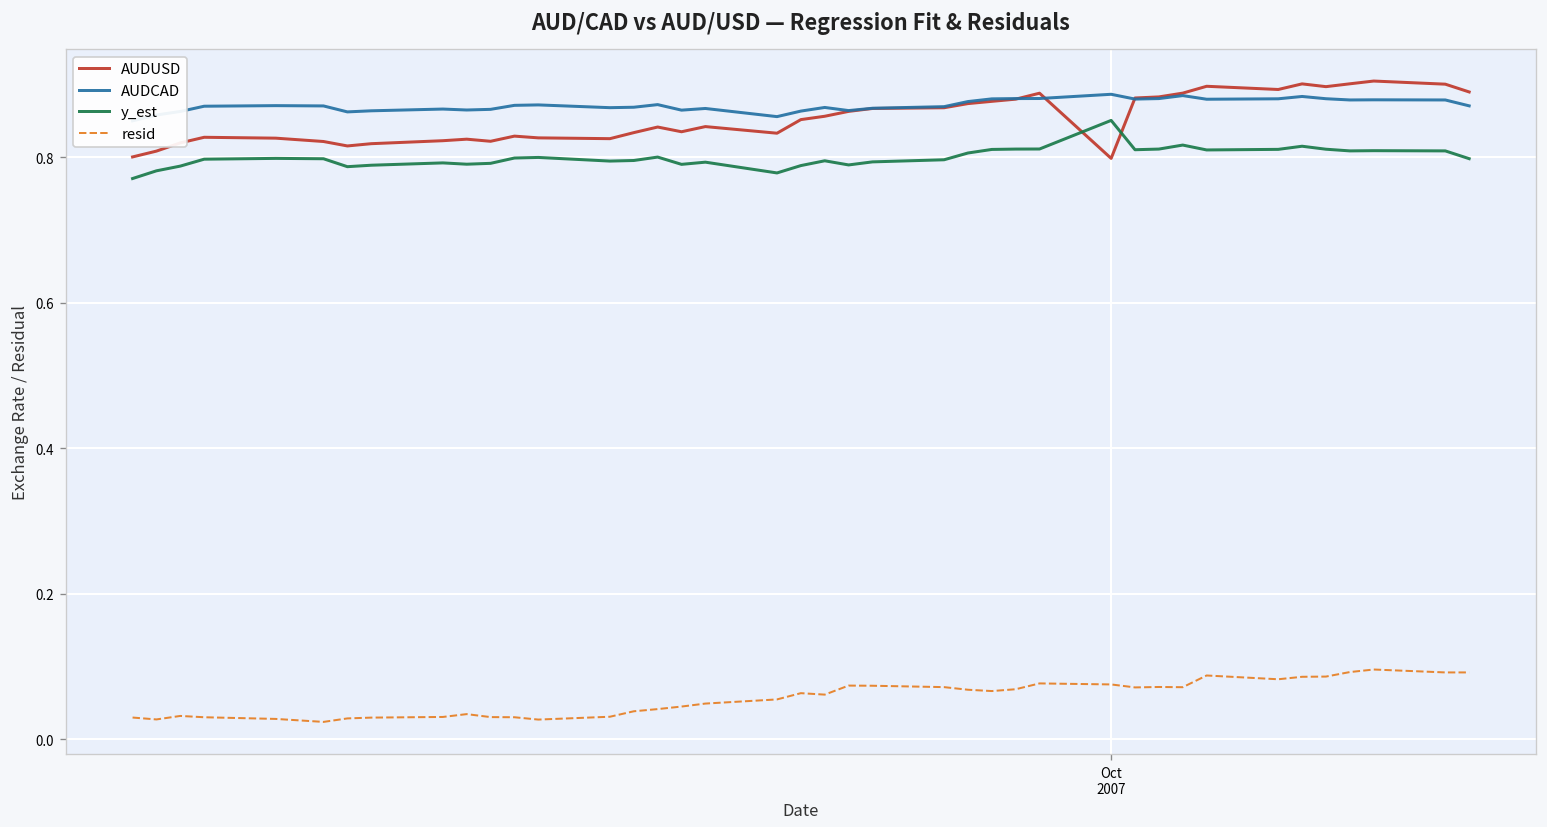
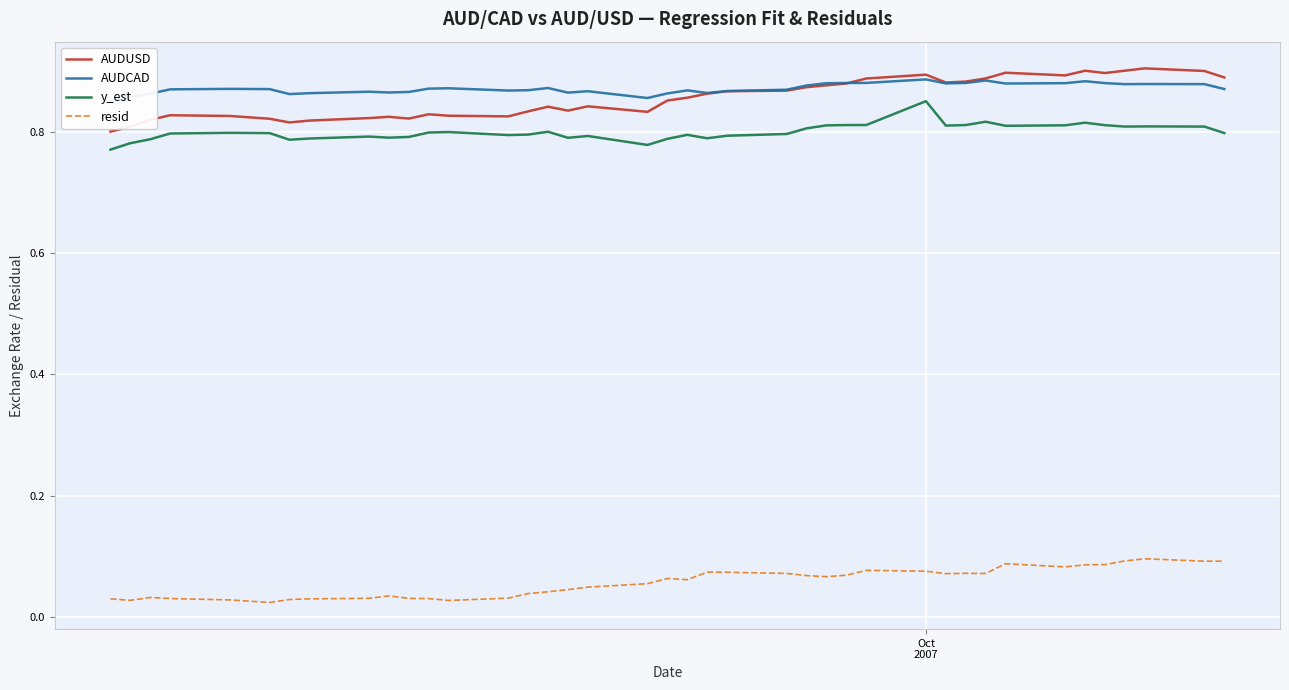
  {
    "AUDUSD": {
-     "Oct 2007": 0.80
+     "Oct 2007": 0.89
    },
    "AUDCAD": {
      "Oct 2007": 0.89
    },
    "y_est": {
      "Oct 2007": 0.85
    },
    "resid": {
      "Oct 2007": 0.08
    }
  }
